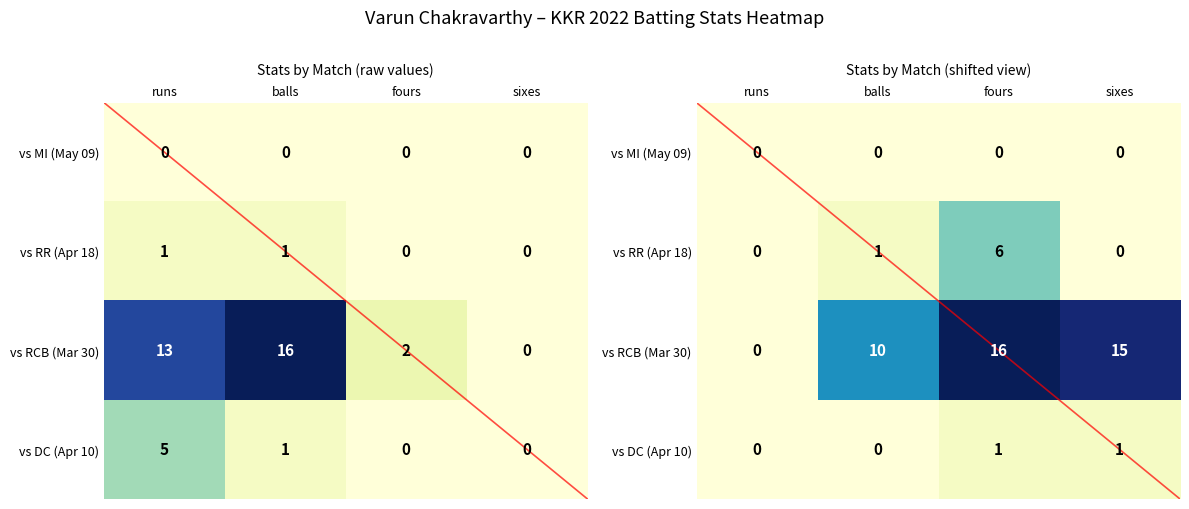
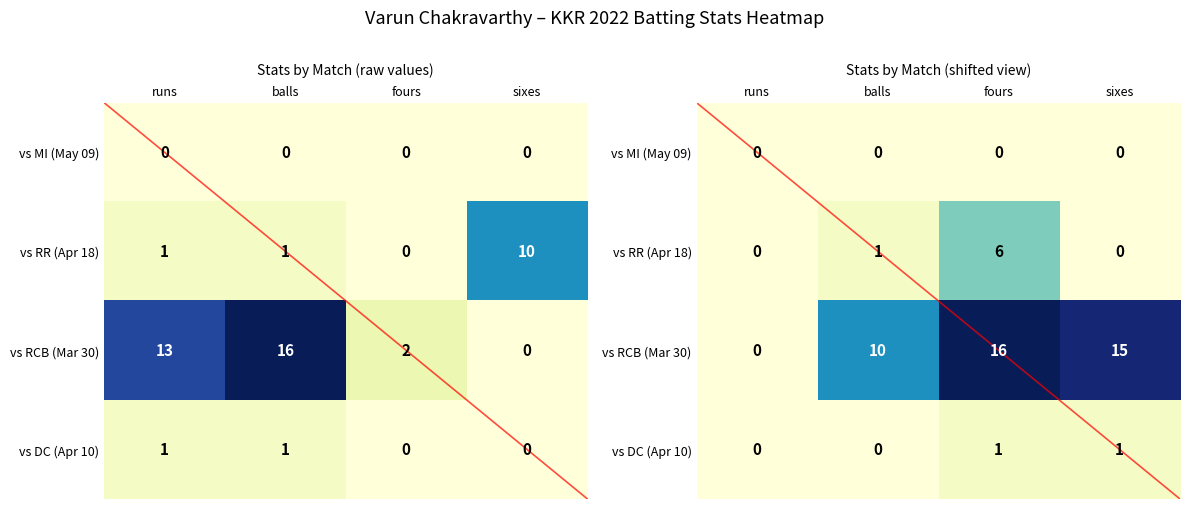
  {
    "Stats by Match (raw values)": {
      "vs MI (May 09)": {
        "balls": 0,
        "fours": 0,
        "sixes": 0
      },
      "vs RR (Apr 18)": {
        "runs": 1,
        "fours": 0,
-       "sixes": 0
+       "sixes": 10
      },
      "vs RCB (Mar 30)": {
        "runs": 13,
        "balls": 16,
        "sixes": 0
      },
      "vs DC (Apr 10)": {
-       "runs": 5,
+       "runs": 1,
        "balls": 1,
        "fours": 0
      }
    },
    "Stats by Match (shifted view)": {
      "vs MI (May 09)": {
        "balls": 0,
        "fours": 0,
        "sixes": 0
      },
      "vs RR (Apr 18)": {
        "runs": 0,
        "fours": 6,
        "sixes": 0
      },
      "vs RCB (Mar 30)": {
        "runs": 0,
        "balls": 10,
        "sixes": 15
      },
      "vs DC (Apr 10)": {
        "runs": 0,
        "balls": 0,
        "fours": 1
      }
    }
  }
